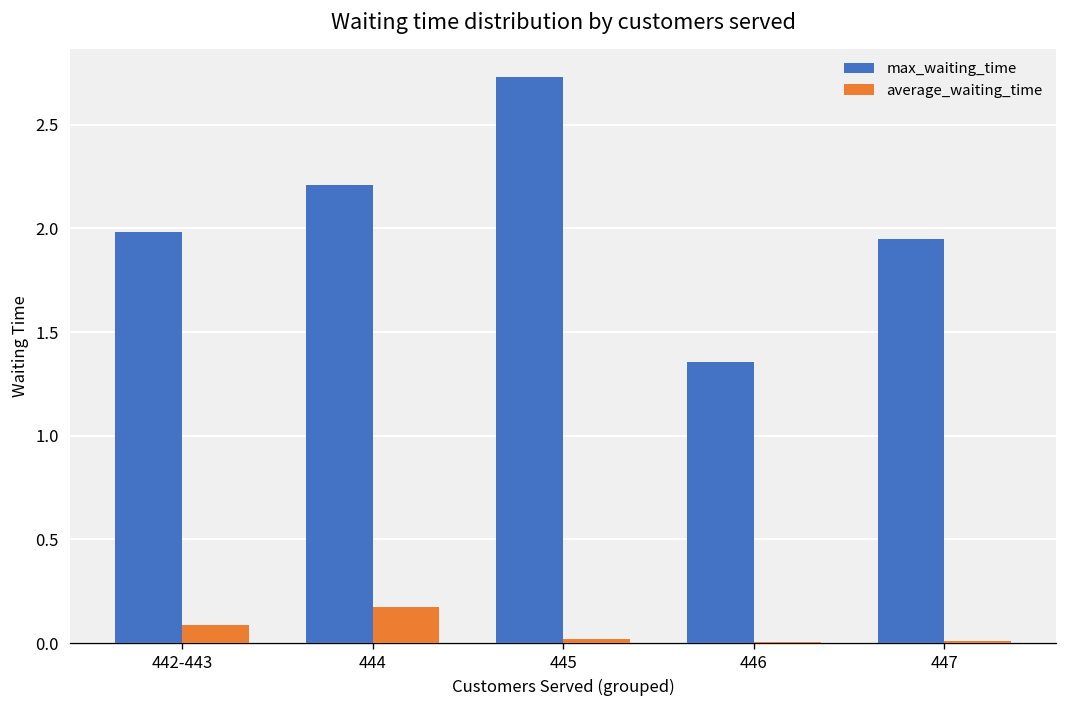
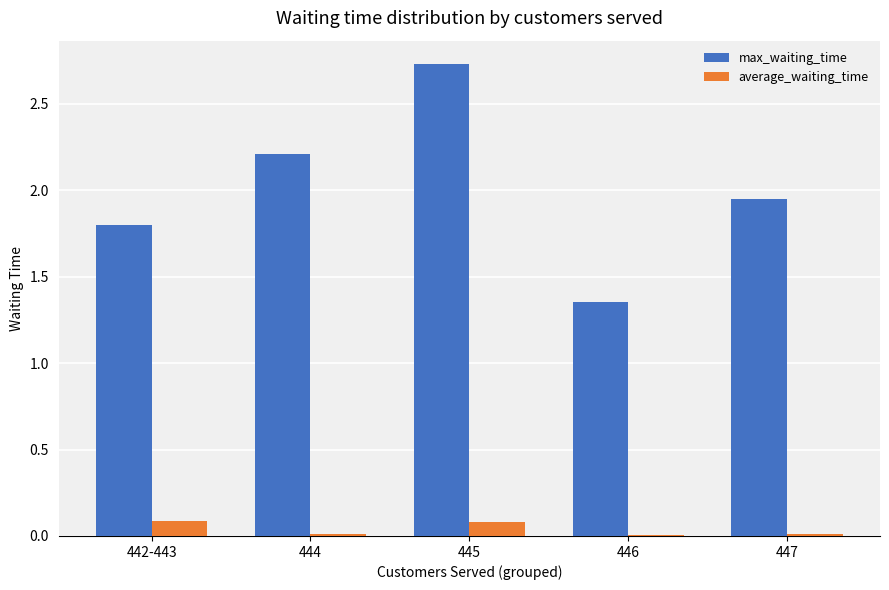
  {
    "max_waiting_time": {
-     "442-443": 1.98,
+     "442-443": 1.80,
      "444": 2.21,
      "445": 2.73,
      "446": 1.36,
      "447": 1.95
    },
    "average_waiting_time": {
      "442-443": 0.09,
-     "444": 0.17,
-     "445": 0.02
+     "444": 0.01,
+     "445": 0.08
    }
  }
